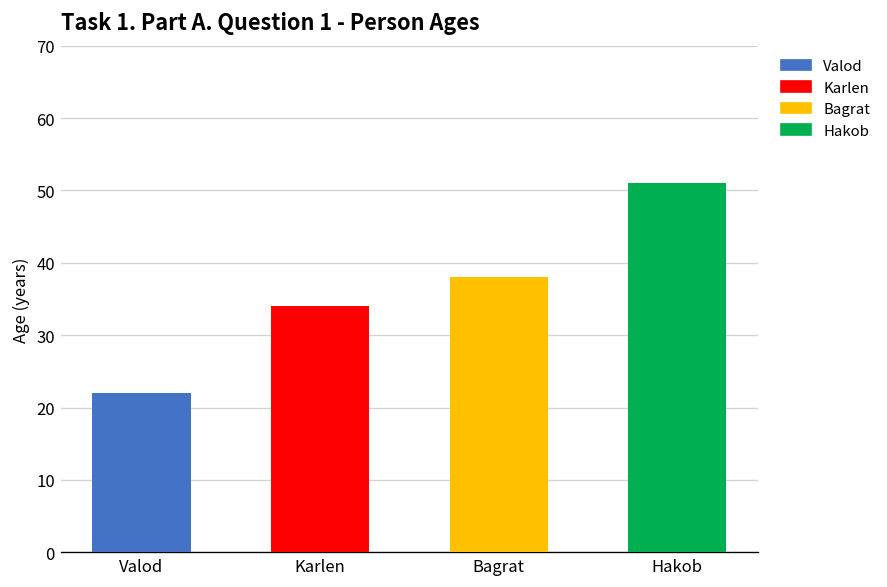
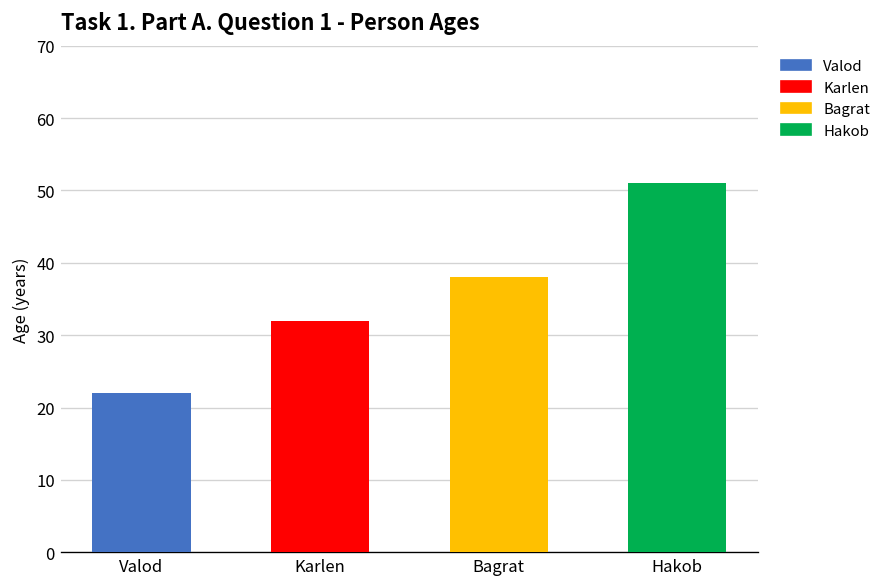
  {
    "Valod": 22,
-   "Karlen": 34,
+   "Karlen": 32,
    "Bagrat": 38,
    "Hakob": 51
  }
